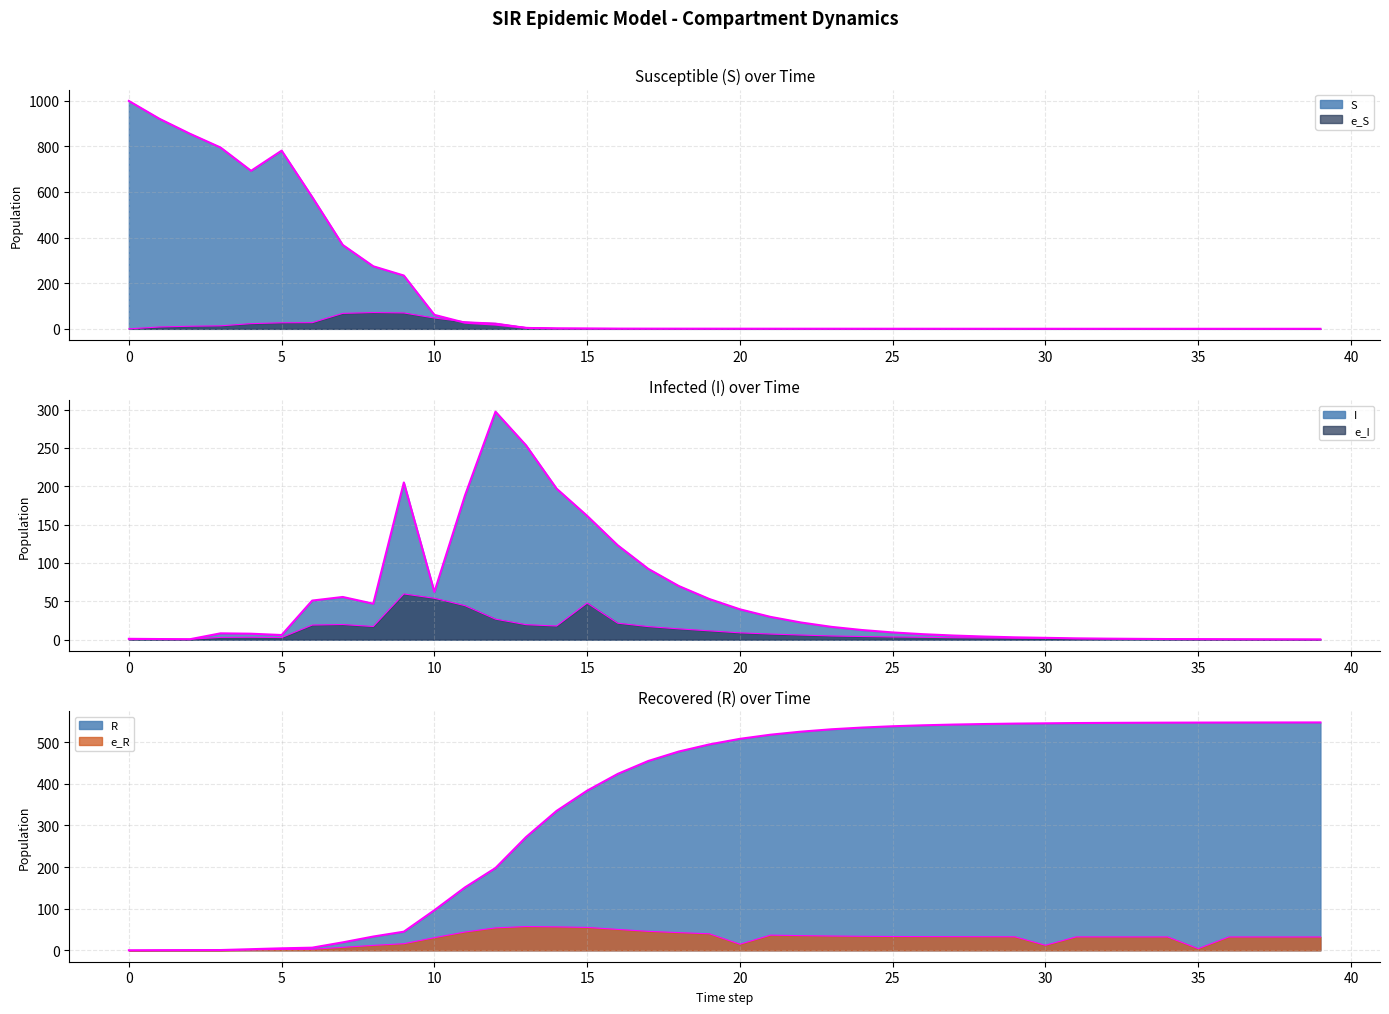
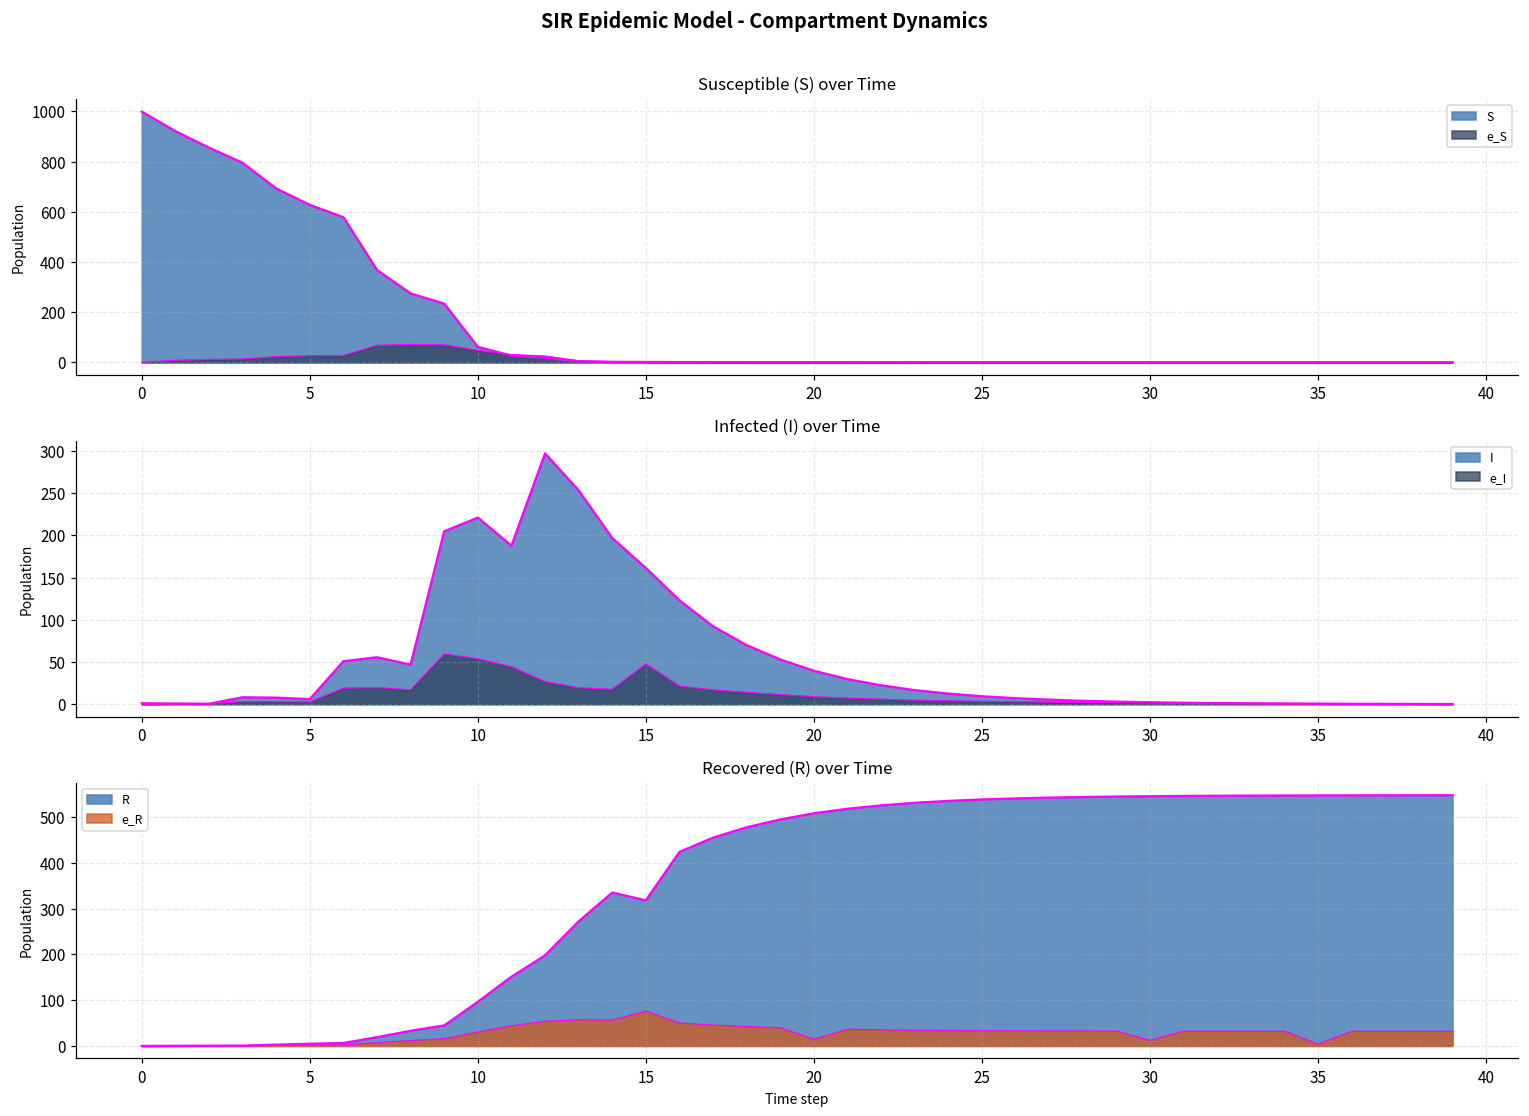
  {
    "Susceptible (S) over Time": {
      "S": {
        "0": 1000,
-       "5": 780,
+       "5": 630,
        "10": 60
      },
      "e_S": {
        "0": 0,
        "5": 30,
        "10": 50
      }
    },
    "Infected (I) over Time": {
      "I": {
        "5": 10,
-       "10": 60,
+       "10": 220,
        "15": 160,
        "20": 40,
        "25": 10
      },
      "e_I": {
        "5": 0,
        "10": 50,
        "15": 50,
        "20": 10,
        "25": 0
      }
    },
    "Recovered (R) over Time": {
      "R": {
        "10": 100,
-       "15": 380,
+       "15": 320,
        "20": 510,
        "25": 540,
        "30": 550,
        "35": 550
      },
      "e_R": {
        "10": 30,
-       "15": 60,
+       "15": 80,
        "20": 10,
        "25": 30,
        "30": 10,
        "35": 0
      }
    }
  }
